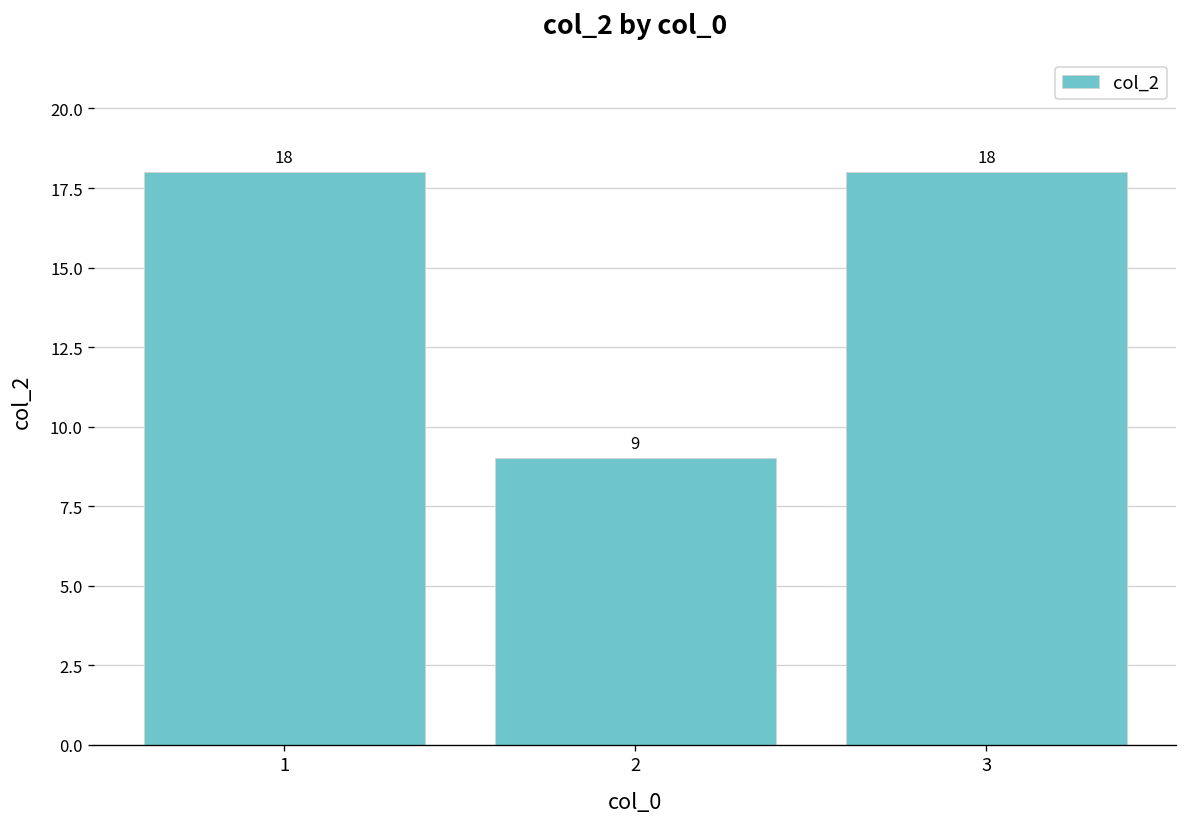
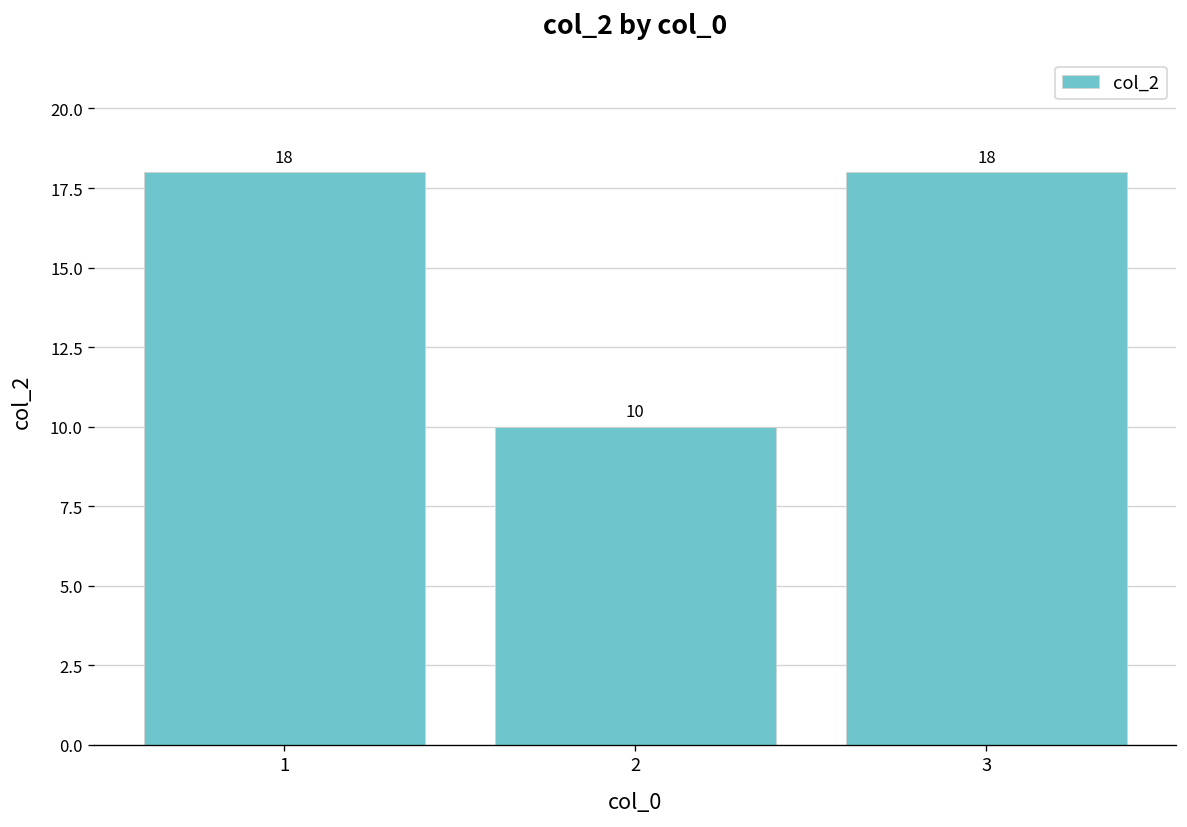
  {
    "1": 18,
-   "2": 9,
+   "2": 10,
    "3": 18
  }
